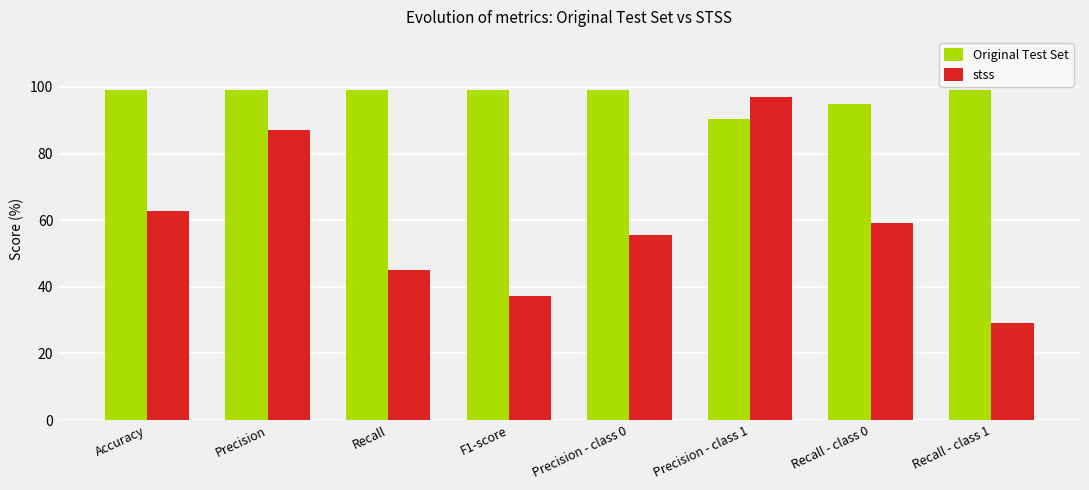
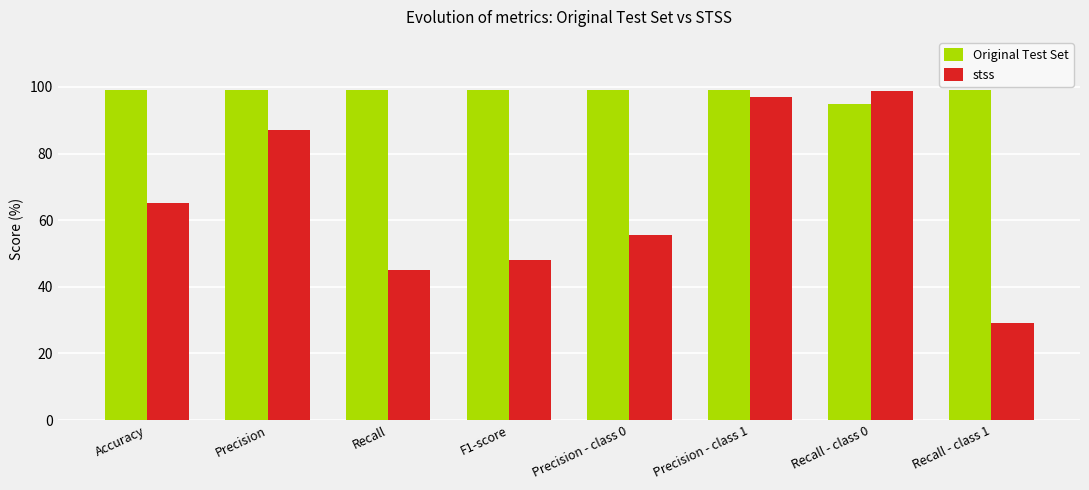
  {
    "Original Test Set": {
      "Accuracy": 99,
      "Precision": 99,
      "Recall": 99,
      "F1-score": 99,
      "Precision - class 0": 99,
-     "Precision - class 1": 90,
+     "Precision - class 1": 99,
      "Recall - class 0": 95,
      "Recall - class 1": 99
    },
    "stss": {
-     "Accuracy": 63,
+     "Accuracy": 65,
      "Precision": 87,
      "Recall": 45,
-     "F1-score": 37,
+     "F1-score": 48,
      "Precision - class 0": 56,
      "Precision - class 1": 97,
-     "Recall - class 0": 59,
+     "Recall - class 0": 99,
      "Recall - class 1": 29
    }
  }
